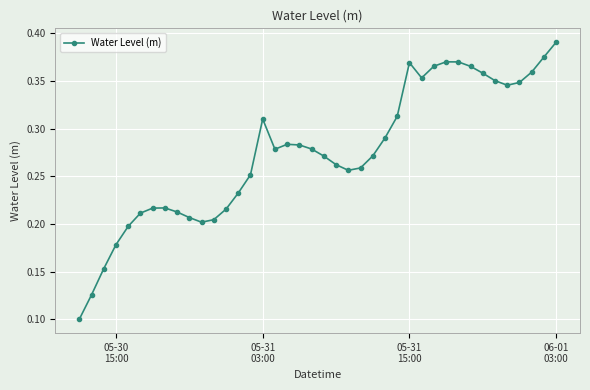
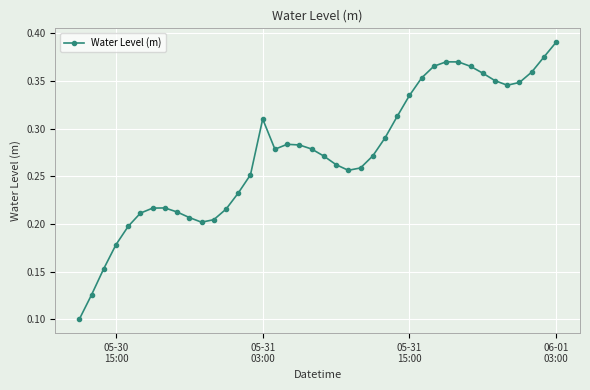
  {
    "05-30 15:00": 0.18,
    "05-31 03:00": 0.31,
-   "05-31 15:00": 0.37,
+   "05-31 15:00": 0.33,
    "06-01 03:00": 0.39
  }
